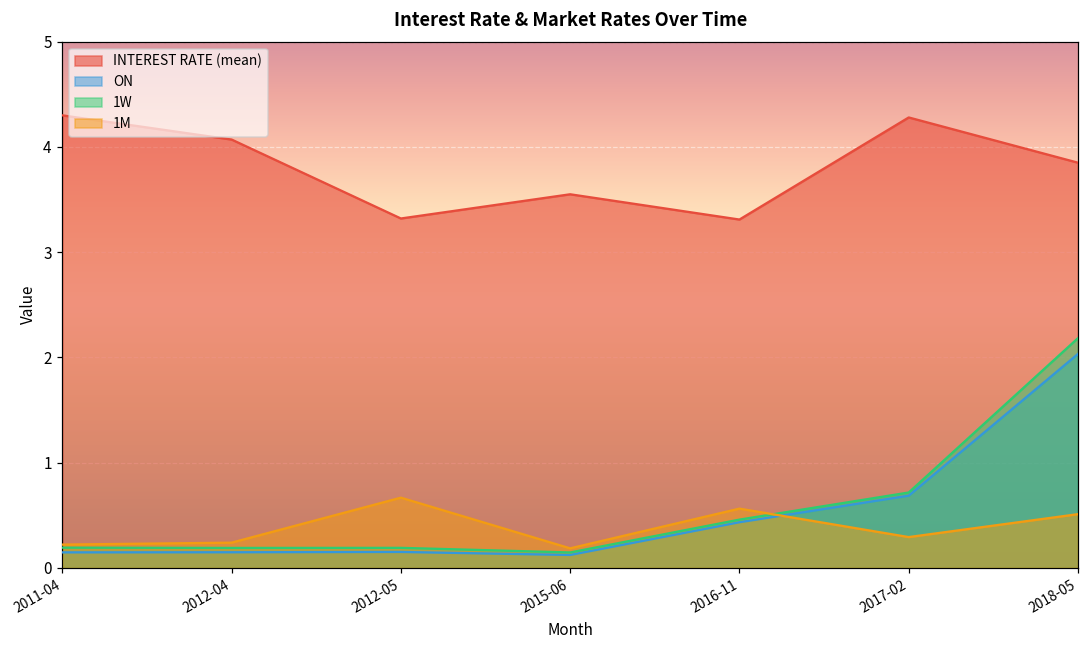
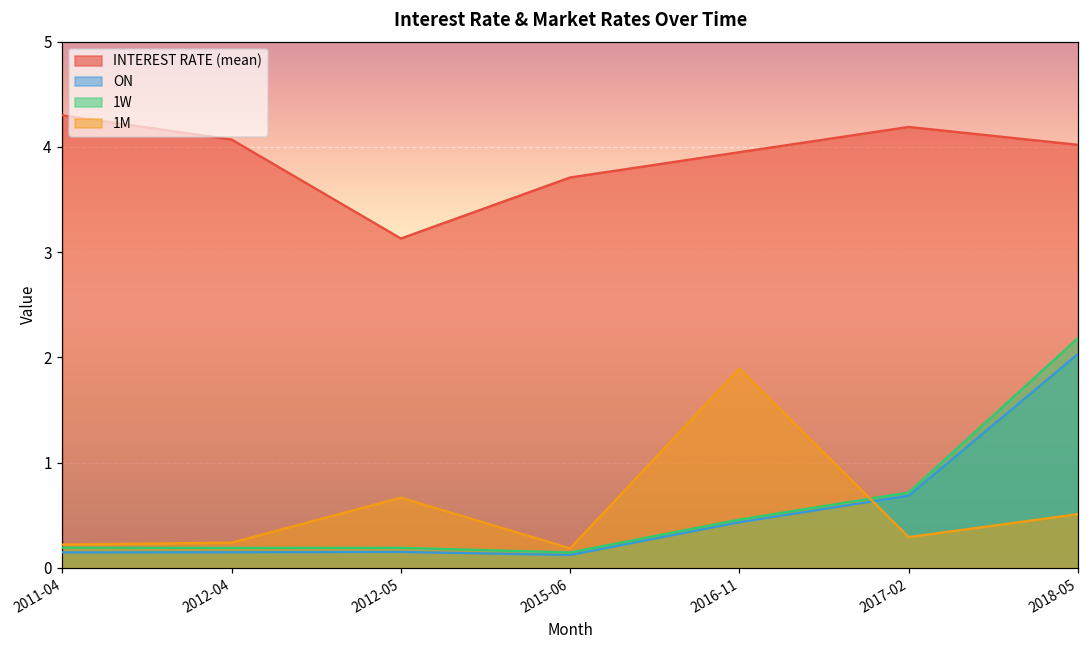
  {
    "INTEREST RATE (mean)": {
      "2011-04": 4.3,
      "2012-04": 4.1,
-     "2012-05": 3.3,
-     "2015-06": 3.6,
-     "2016-11": 3.3,
-     "2017-02": 4.3,
-     "2018-05": 3.9
+     "2012-05": 3.1,
+     "2015-06": 3.7,
+     "2016-11": 4.0,
+     "2017-02": 4.2,
+     "2018-05": 4.0
    },
    "ON": {
      "2011-04": 0.1,
      "2012-04": 0.1,
      "2012-05": 0.2,
      "2017-02": 0.7,
      "2018-05": 2.0
    },
    "1W": {
      "2011-04": 0.2,
      "2012-04": 0.2,
      "2012-05": 0.2,
      "2017-02": 0.7,
      "2018-05": 2.2
    },
    "1M": {
      "2011-04": 0.2,
      "2012-04": 0.2,
      "2012-05": 0.7,
      "2015-06": 0.2,
-     "2016-11": 0.6,
+     "2016-11": 1.9,
      "2017-02": 0.3,
      "2018-05": 0.5
    }
  }
